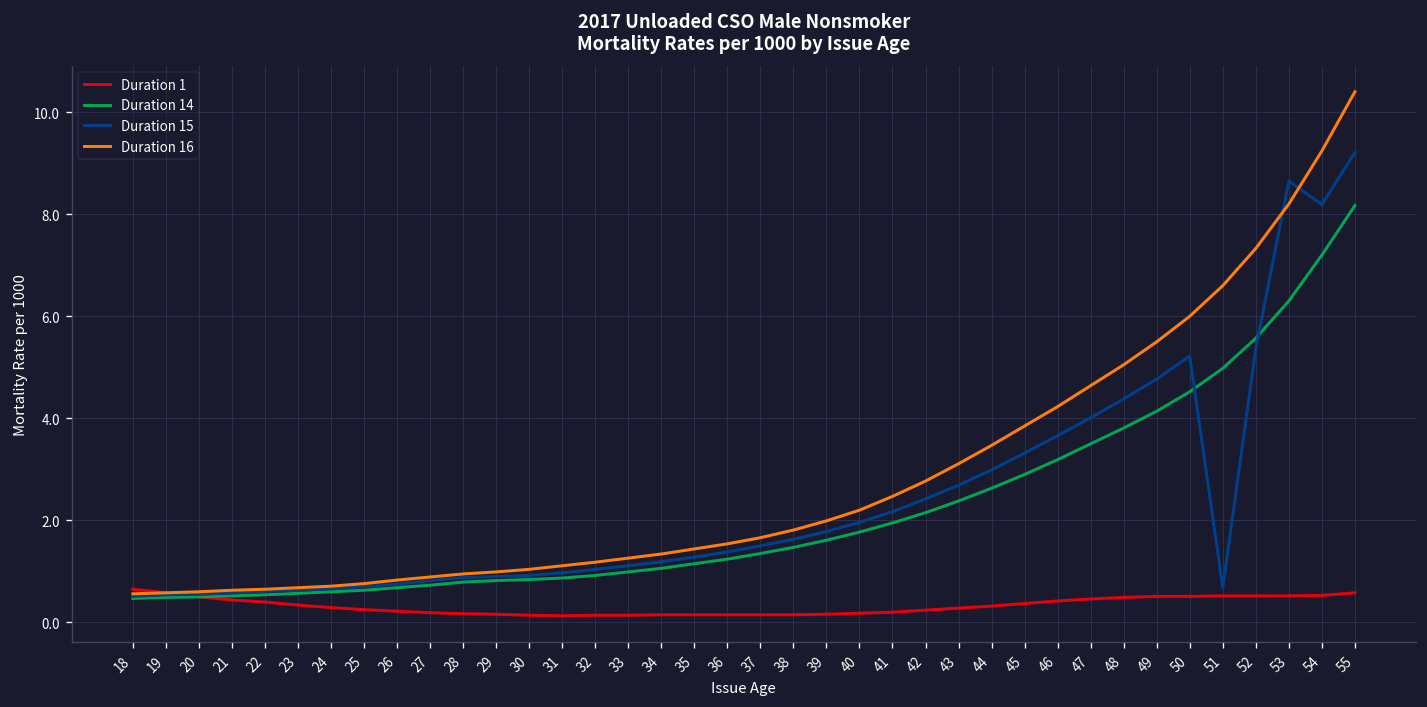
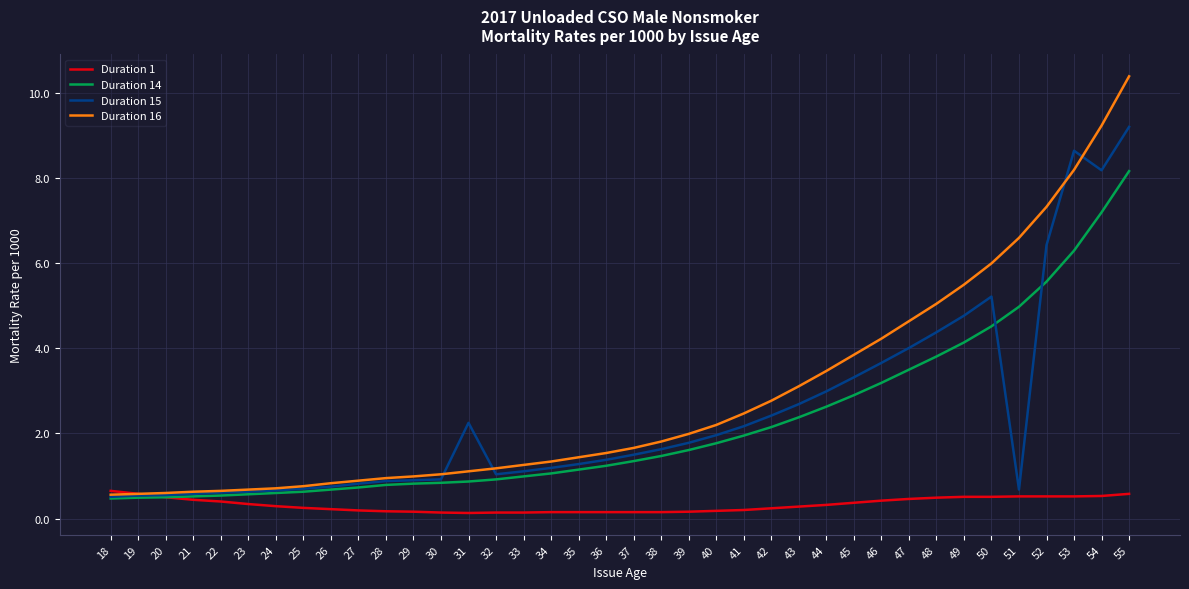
  {
    "Duration 1": {
      "18": 0.7,
      "21": 0.4,
      "22": 0.4,
      "23": 0.3,
      "24": 0.3,
      "25": 0.3,
      "26": 0.2,
      "27": 0.2,
      "28": 0.2,
      "29": 0.2,
      "30": 0.1,
      "31": 0.1,
      "32": 0.1,
      "33": 0.1,
      "34": 0.2,
      "35": 0.2,
      "36": 0.2,
      "37": 0.2,
      "38": 0.2,
      "39": 0.2,
      "40": 0.2,
      "41": 0.2,
      "42": 0.2,
      "43": 0.3,
      "44": 0.3,
      "45": 0.4,
      "46": 0.4,
      "47": 0.5,
      "48": 0.5,
      "49": 0.5,
      "50": 0.5,
      "51": 0.5,
      "52": 0.5,
      "53": 0.5,
      "54": 0.5,
      "55": 0.6
    },
    "Duration 14": {
      "21": 0.5,
      "22": 0.5,
      "23": 0.6,
      "24": 0.6,
      "25": 0.6,
      "26": 0.7,
      "27": 0.7,
      "28": 0.8,
      "29": 0.8,
      "30": 0.8,
      "31": 0.9,
      "32": 0.9,
      "33": 1.0,
      "34": 1.1,
      "35": 1.2,
      "36": 1.2,
      "37": 1.4,
      "38": 1.5,
      "39": 1.6,
      "40": 1.8,
      "41": 2.0,
      "42": 2.2,
      "43": 2.4,
      "44": 2.6,
      "45": 2.9,
      "46": 3.2,
      "47": 3.5,
      "48": 3.8,
      "49": 4.1,
      "50": 4.5,
      "51": 5.0,
      "52": 5.6,
      "53": 6.3,
      "54": 7.2,
      "55": 8.2
    },
    "Duration 15": {
      "26": 0.8,
      "27": 0.8,
      "28": 0.9,
      "29": 0.9,
      "30": 0.9,
-     "31": 1.0,
+     "31": 2.3,
      "32": 1.0,
      "33": 1.1,
      "34": 1.2,
      "35": 1.3,
      "36": 1.4,
      "37": 1.5,
      "38": 1.6,
      "39": 1.8,
      "40": 2.0,
      "41": 2.2,
      "42": 2.4,
      "43": 2.7,
      "44": 3.0,
      "45": 3.3,
      "46": 3.7,
      "47": 4.0,
      "48": 4.4,
      "49": 4.8,
      "50": 5.2,
      "51": 0.7,
-     "52": 5.4,
+     "52": 6.4,
      "53": 8.7,
      "54": 8.2,
      "55": 9.2
    },
    "Duration 16": {
      "26": 0.8,
      "27": 0.9,
      "28": 1.0,
      "29": 1.0,
      "30": 1.0,
      "31": 1.1,
      "32": 1.2,
      "33": 1.3,
      "34": 1.3,
      "35": 1.4,
      "36": 1.5,
      "37": 1.7,
      "38": 1.8,
      "39": 2.0,
      "40": 2.2,
      "41": 2.5,
      "42": 2.8,
      "43": 3.1,
      "44": 3.5,
      "45": 3.9,
      "46": 4.2,
      "47": 4.6,
      "48": 5.1,
      "49": 5.5,
      "50": 6.0,
      "51": 6.6,
      "52": 7.3,
      "53": 8.2,
      "54": 9.2,
      "55": 10.4
    }
  }
